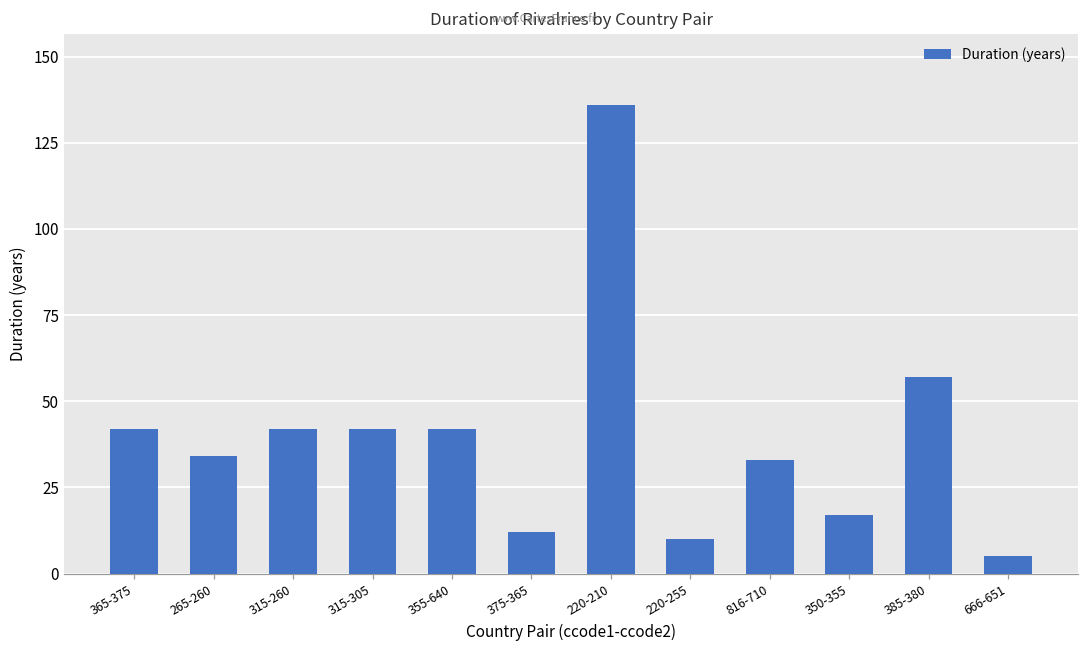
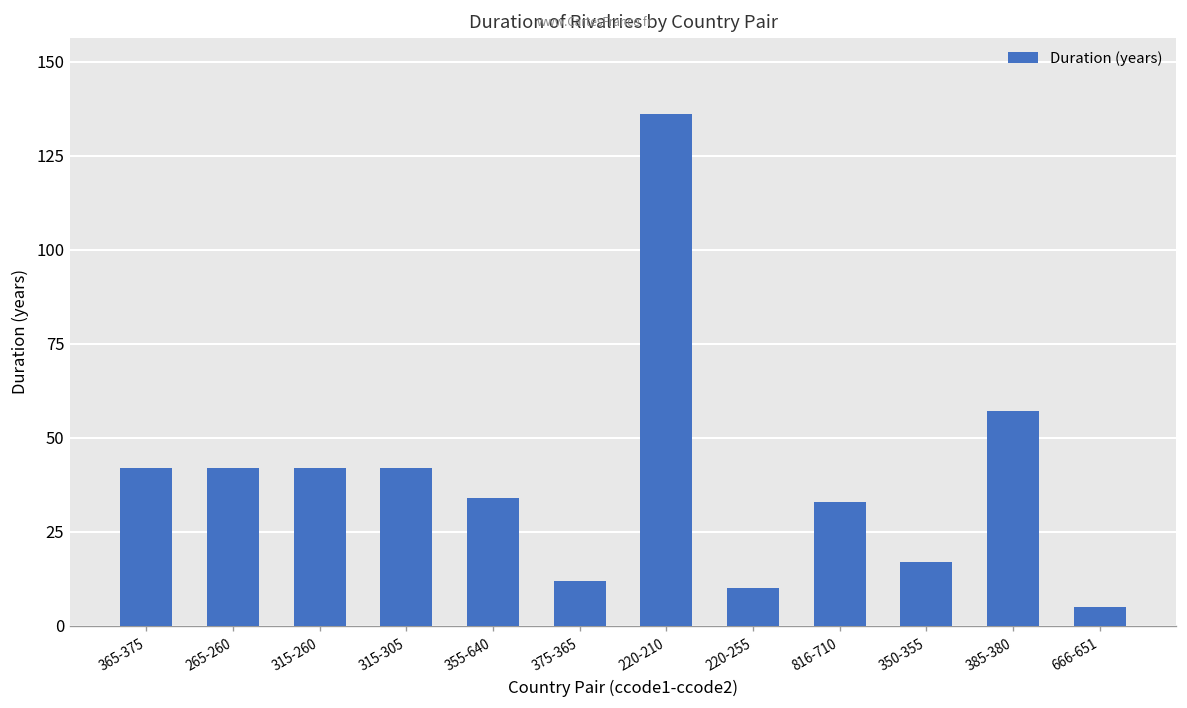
  {
    "365-375": 42,
-   "265-260": 34,
+   "265-260": 42,
    "315-260": 42,
    "315-305": 42,
-   "355-640": 42,
+   "355-640": 34,
    "375-365": 12,
    "220-210": 136,
    "220-255": 10,
    "816-710": 33,
    "350-355": 17,
    "385-380": 57,
    "666-651": 5
  }
